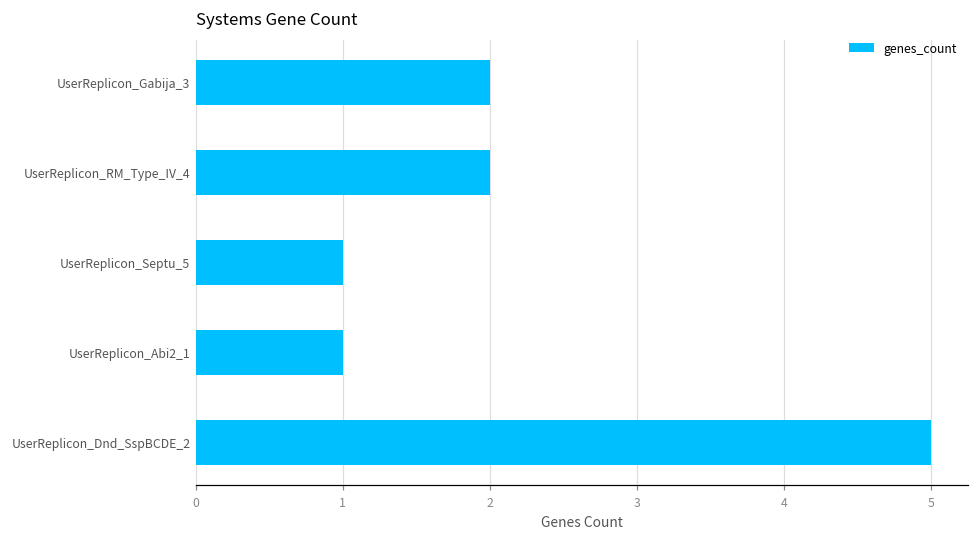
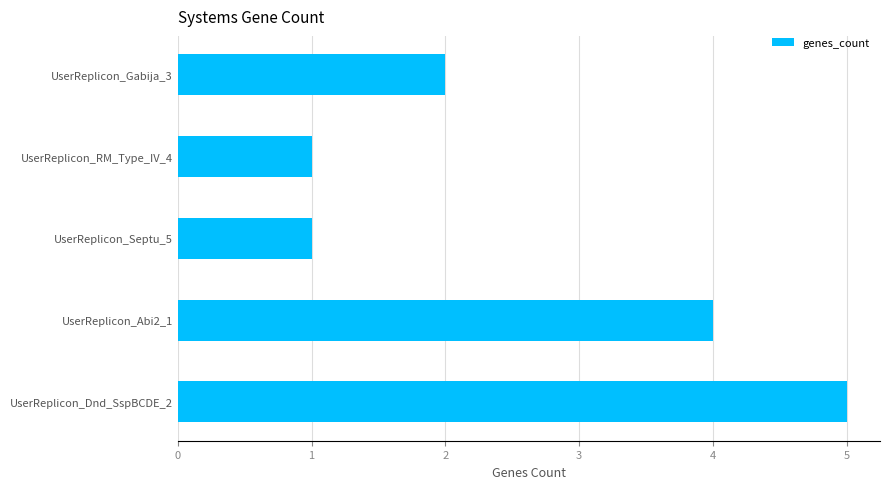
  {
    "UserReplicon_Gabija_3": 2,
-   "UserReplicon_RM_Type_IV_4": 2,
+   "UserReplicon_RM_Type_IV_4": 1,
    "UserReplicon_Septu_5": 1,
-   "UserReplicon_Abi2_1": 1,
+   "UserReplicon_Abi2_1": 4,
    "UserReplicon_Dnd_SspBCDE_2": 5
  }
